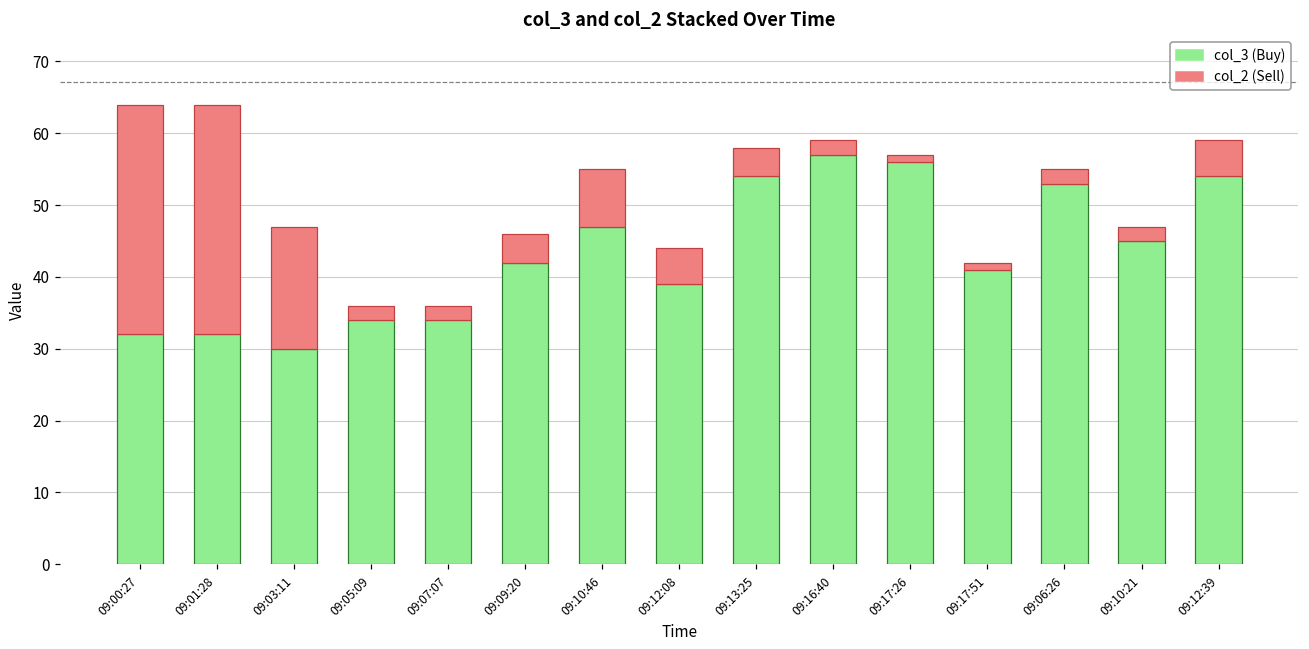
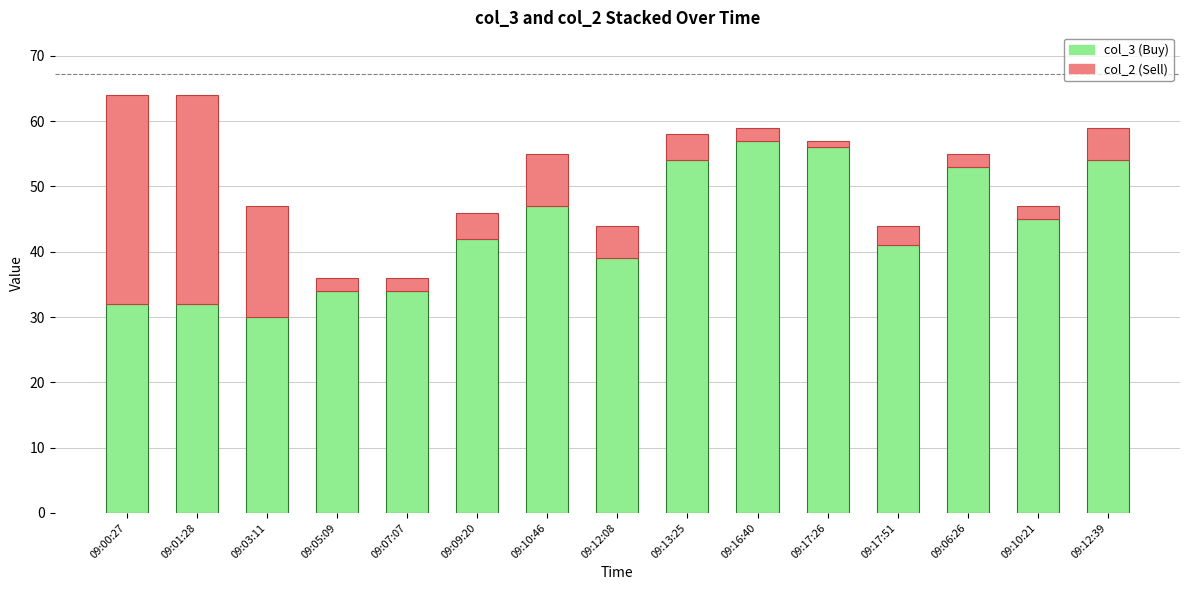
  {
    "col_3 (Buy)": {
      "09:00:27": 32,
      "09:01:28": 32,
      "09:03:11": 30,
      "09:05:09": 34,
      "09:07:07": 34,
      "09:09:20": 42,
      "09:10:46": 47,
      "09:12:08": 39,
      "09:13:25": 54,
      "09:16:40": 57,
      "09:17:26": 56,
      "09:17:51": 41,
      "09:06:26": 53,
      "09:10:21": 45,
      "09:12:39": 54
    },
    "col_2 (Sell)": {
      "09:00:27": 32,
      "09:01:28": 32,
      "09:03:11": 17,
      "09:05:09": 2,
      "09:07:07": 2,
      "09:09:20": 4,
      "09:10:46": 8,
      "09:12:08": 5,
      "09:13:25": 4,
      "09:16:40": 2,
      "09:17:26": 1,
-     "09:17:51": 1,
+     "09:17:51": 3,
      "09:06:26": 2,
      "09:10:21": 2,
      "09:12:39": 5
    }
  }
